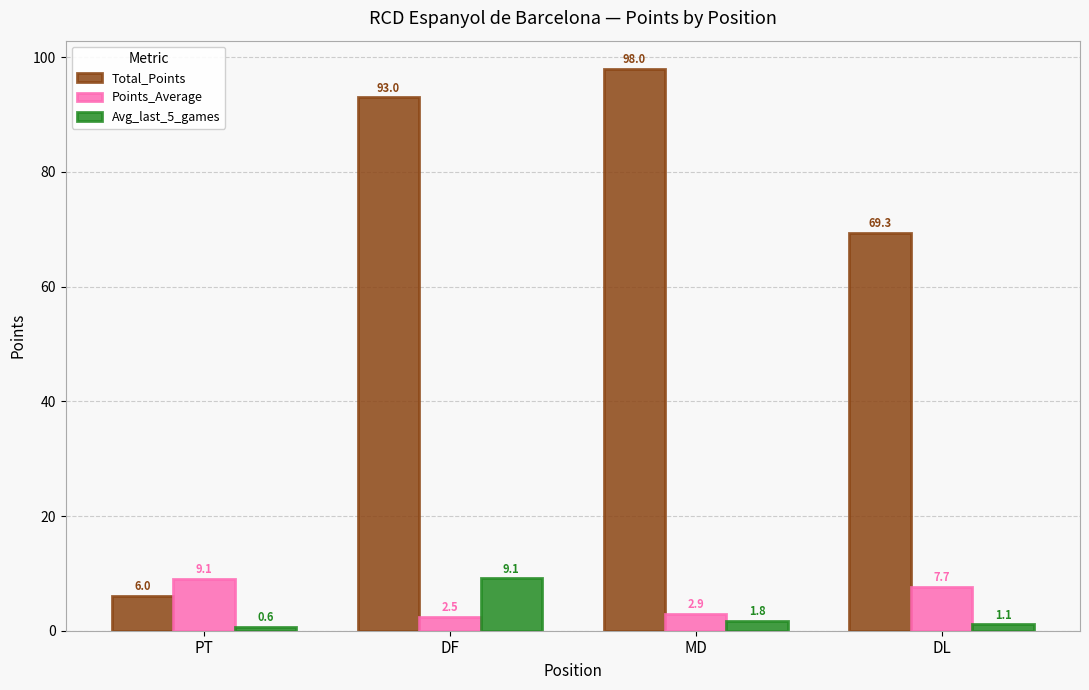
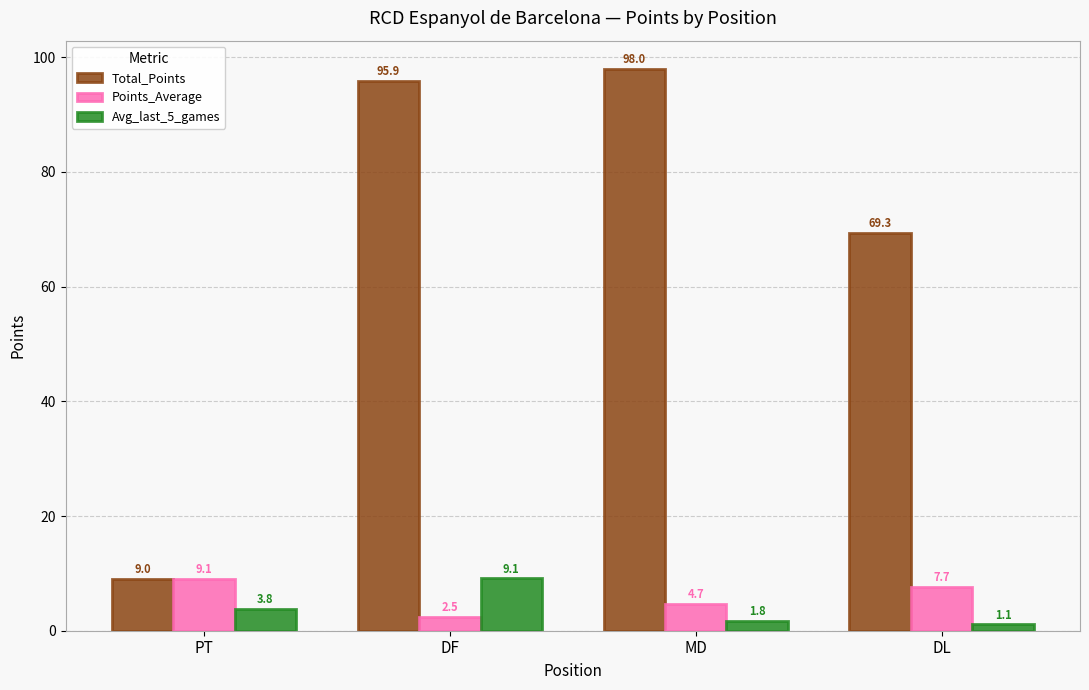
  {
    "Total_Points": {
-     "PT": 6.0,
-     "DF": 93.0,
+     "PT": 9.0,
+     "DF": 95.9,
      "MD": 98.0,
      "DL": 69.3
    },
    "Points_Average": {
      "PT": 9.1,
      "DF": 2.5,
-     "MD": 2.9,
+     "MD": 4.7,
      "DL": 7.7
    },
    "Avg_last_5_games": {
-     "PT": 0.6,
+     "PT": 3.8,
      "DF": 9.1,
      "MD": 1.8,
      "DL": 1.1
    }
  }
